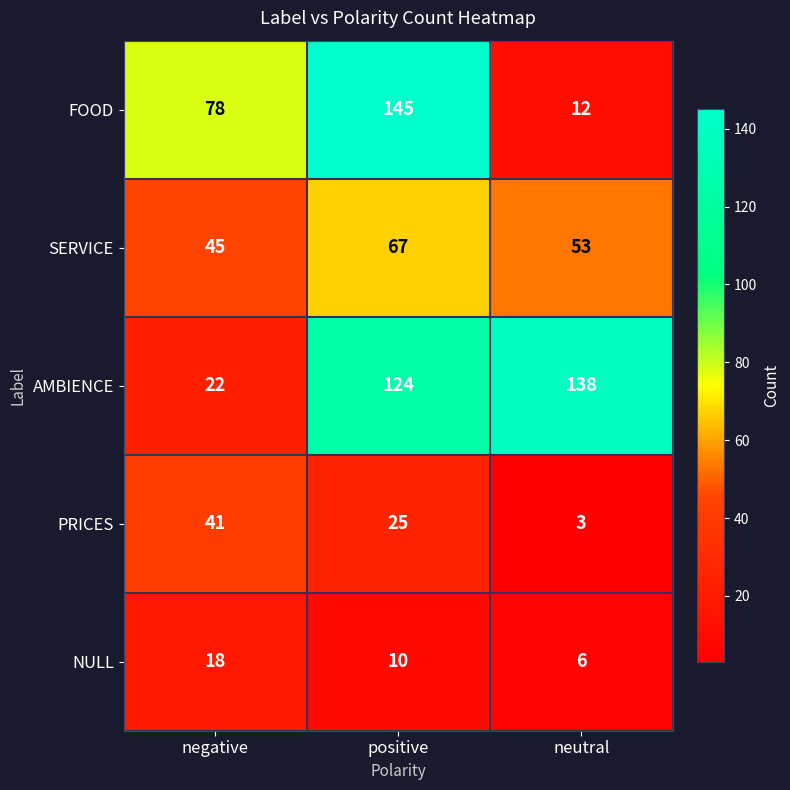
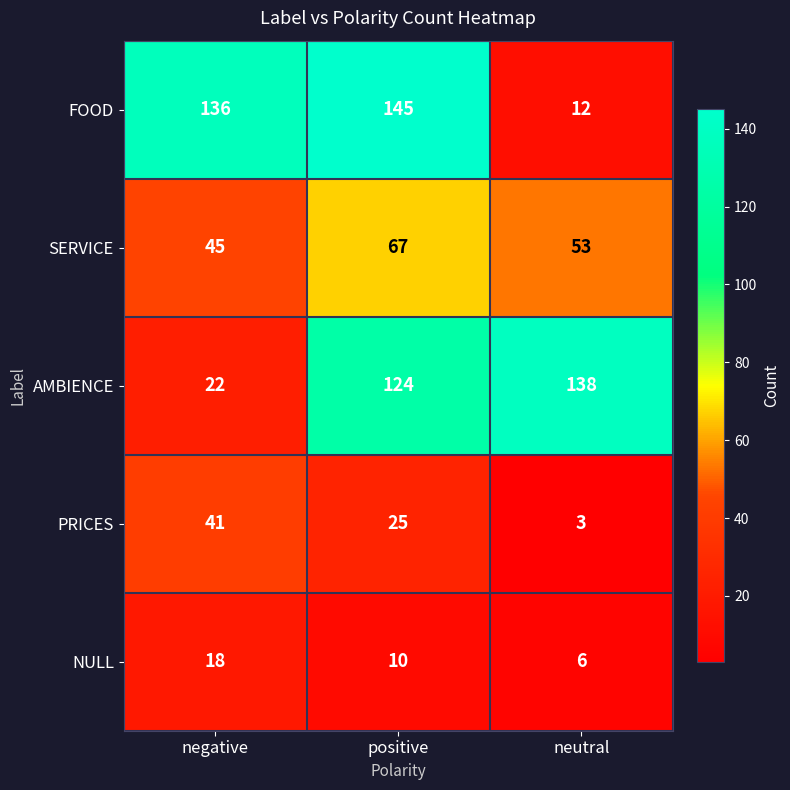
  {
    "FOOD": {
-     "negative": 78,
+     "negative": 136,
      "positive": 145,
      "neutral": 12
    },
    "SERVICE": {
      "negative": 45,
      "positive": 67,
      "neutral": 53
    },
    "AMBIENCE": {
      "negative": 22,
      "positive": 124,
      "neutral": 138
    },
    "PRICES": {
      "negative": 41,
      "positive": 25,
      "neutral": 3
    },
    "NULL": {
      "negative": 18,
      "positive": 10,
      "neutral": 6
    }
  }
